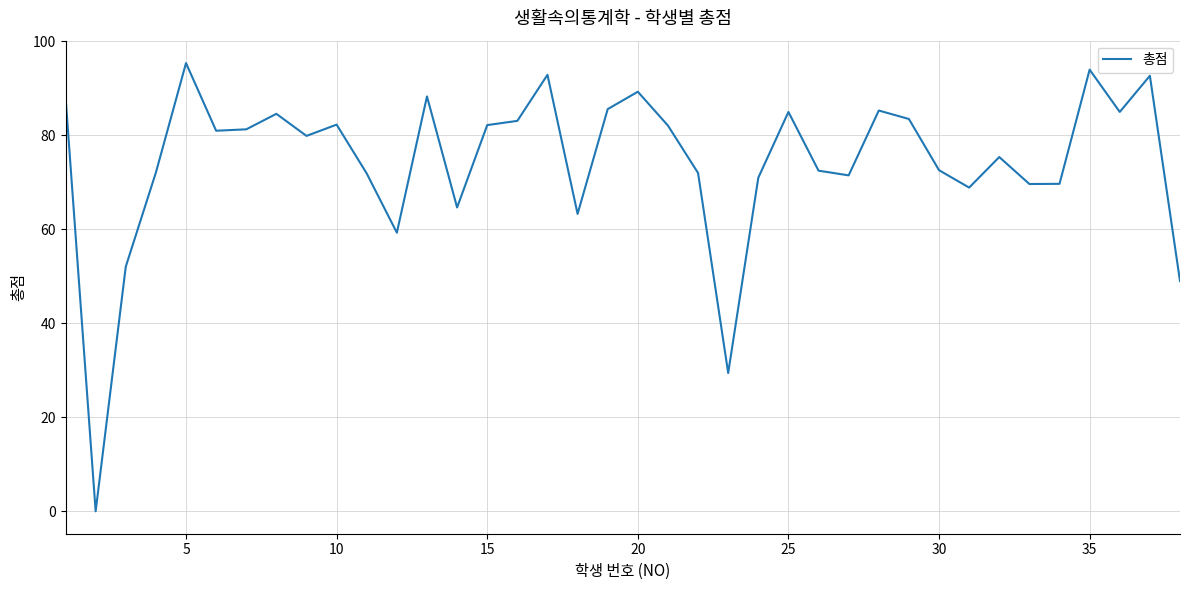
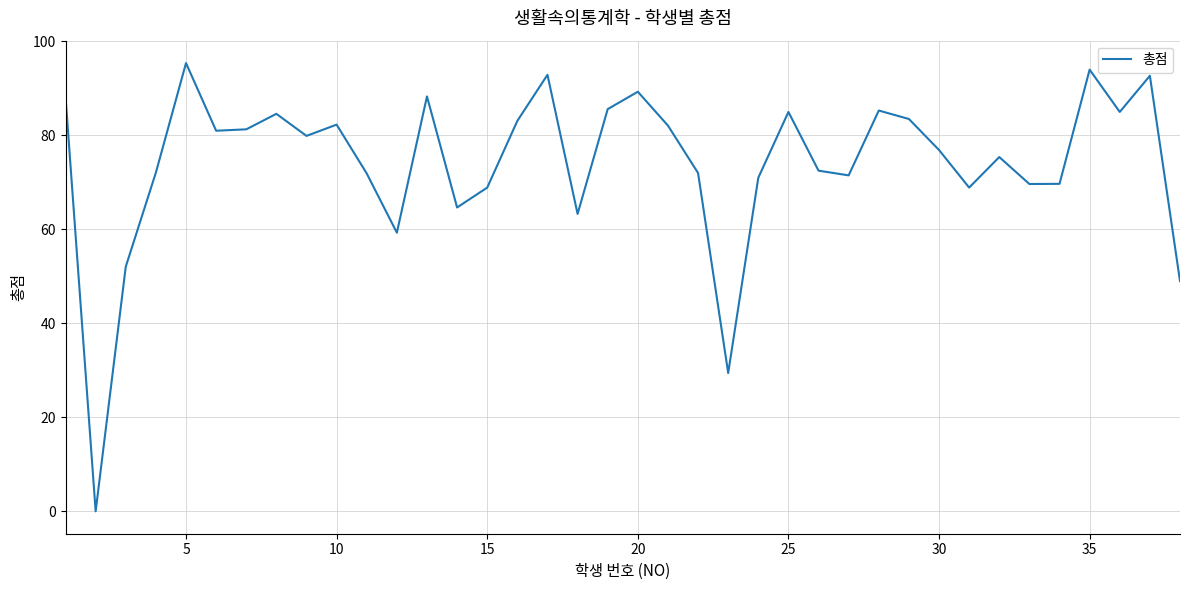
  {
    "5": 95,
    "10": 82,
-   "15": 82,
+   "15": 69,
    "20": 89,
    "25": 85,
-   "30": 73,
+   "30": 77,
    "35": 94
  }
